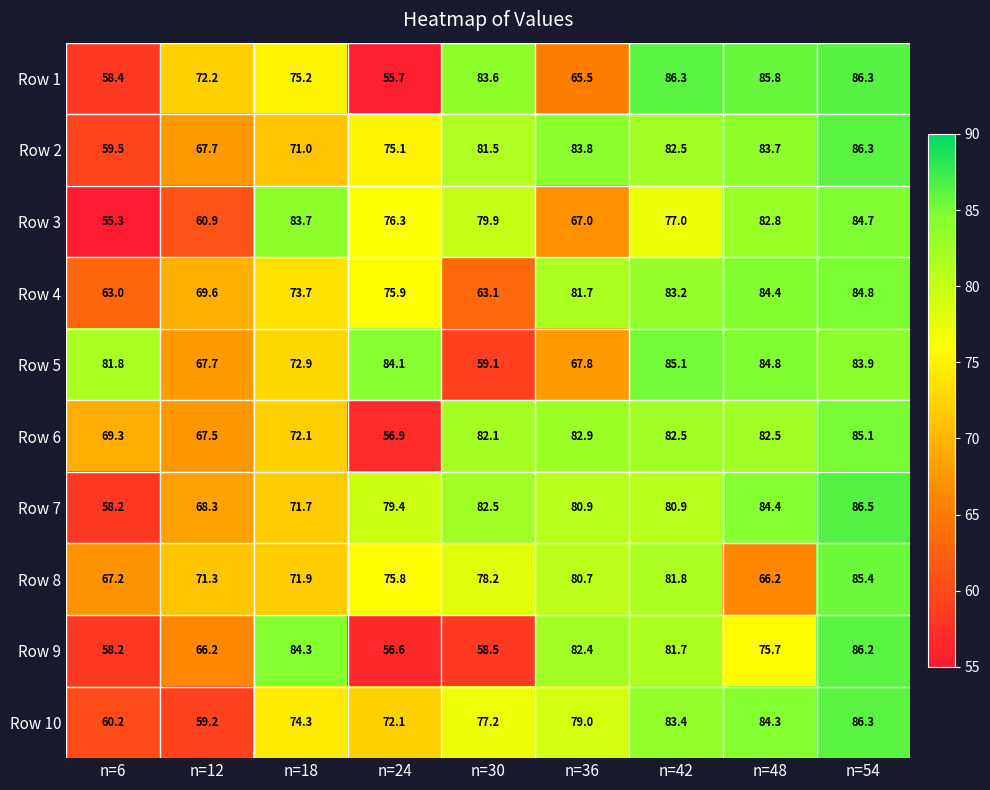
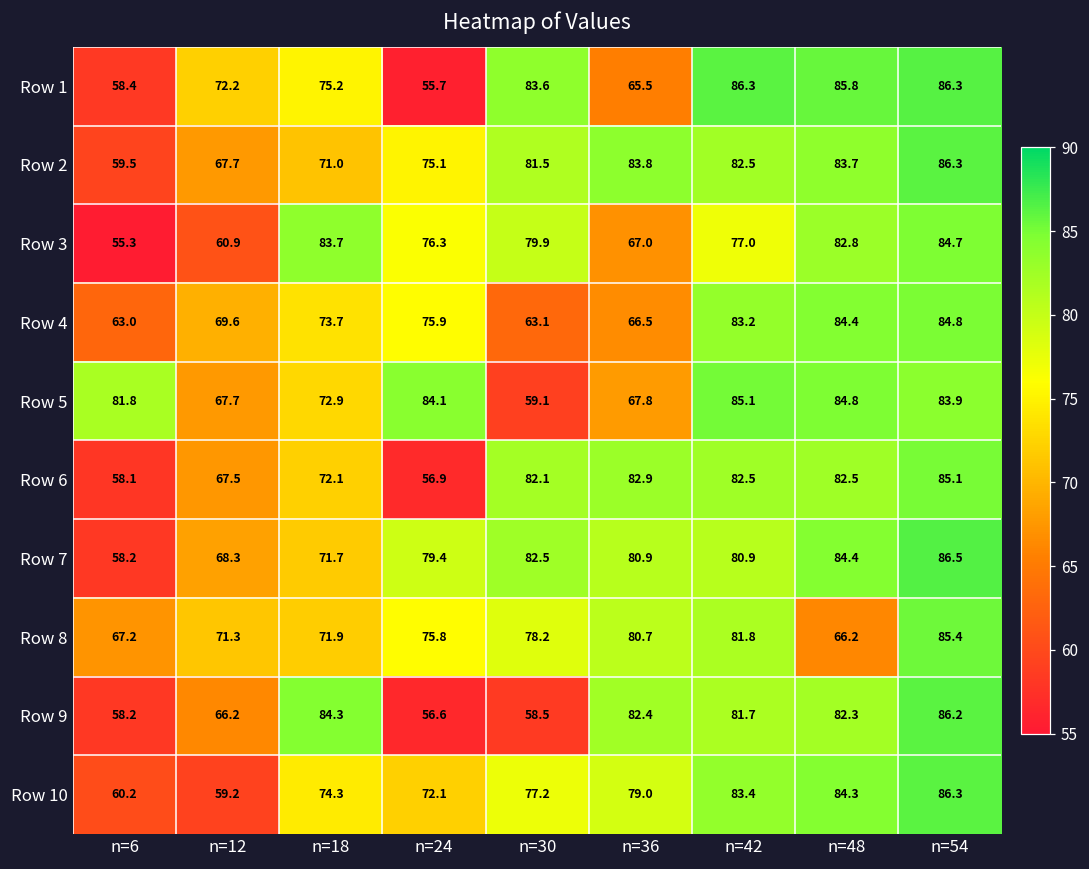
  {
    "Row 1": {
      "n=6": 58.4,
      "n=12": 72.2,
      "n=18": 75.2,
      "n=24": 55.7,
      "n=30": 83.6,
      "n=36": 65.5,
      "n=42": 86.3,
      "n=48": 85.8,
      "n=54": 86.3
    },
    "Row 2": {
      "n=6": 59.5,
      "n=12": 67.7,
      "n=18": 71.0,
      "n=24": 75.1,
      "n=30": 81.5,
      "n=36": 83.8,
      "n=42": 82.5,
      "n=48": 83.7,
      "n=54": 86.3
    },
    "Row 3": {
      "n=6": 55.3,
      "n=12": 60.9,
      "n=18": 83.7,
      "n=24": 76.3,
      "n=30": 79.9,
      "n=36": 67.0,
      "n=42": 77.0,
      "n=48": 82.8,
      "n=54": 84.7
    },
    "Row 4": {
      "n=6": 63.0,
      "n=12": 69.6,
      "n=18": 73.7,
      "n=24": 75.9,
      "n=30": 63.1,
-     "n=36": 81.7,
+     "n=36": 66.5,
      "n=42": 83.2,
      "n=48": 84.4,
      "n=54": 84.8
    },
    "Row 5": {
      "n=6": 81.8,
      "n=12": 67.7,
      "n=18": 72.9,
      "n=24": 84.1,
      "n=30": 59.1,
      "n=36": 67.8,
      "n=42": 85.1,
      "n=48": 84.8,
      "n=54": 83.9
    },
    "Row 6": {
-     "n=6": 69.3,
+     "n=6": 58.1,
      "n=12": 67.5,
      "n=18": 72.1,
      "n=24": 56.9,
      "n=30": 82.1,
      "n=36": 82.9,
      "n=42": 82.5,
      "n=48": 82.5,
      "n=54": 85.1
    },
    "Row 7": {
      "n=6": 58.2,
      "n=12": 68.3,
      "n=18": 71.7,
      "n=24": 79.4,
      "n=30": 82.5,
      "n=36": 80.9,
      "n=42": 80.9,
      "n=48": 84.4,
      "n=54": 86.5
    },
    "Row 8": {
      "n=6": 67.2,
      "n=12": 71.3,
      "n=18": 71.9,
      "n=24": 75.8,
      "n=30": 78.2,
      "n=36": 80.7,
      "n=42": 81.8,
      "n=48": 66.2,
      "n=54": 85.4
    },
    "Row 9": {
      "n=6": 58.2,
      "n=12": 66.2,
      "n=18": 84.3,
      "n=24": 56.6,
      "n=30": 58.5,
      "n=36": 82.4,
      "n=42": 81.7,
-     "n=48": 75.7,
+     "n=48": 82.3,
      "n=54": 86.2
    },
    "Row 10": {
      "n=6": 60.2,
      "n=12": 59.2,
      "n=18": 74.3,
      "n=24": 72.1,
      "n=30": 77.2,
      "n=36": 79.0,
      "n=42": 83.4,
      "n=48": 84.3,
      "n=54": 86.3
    }
  }
